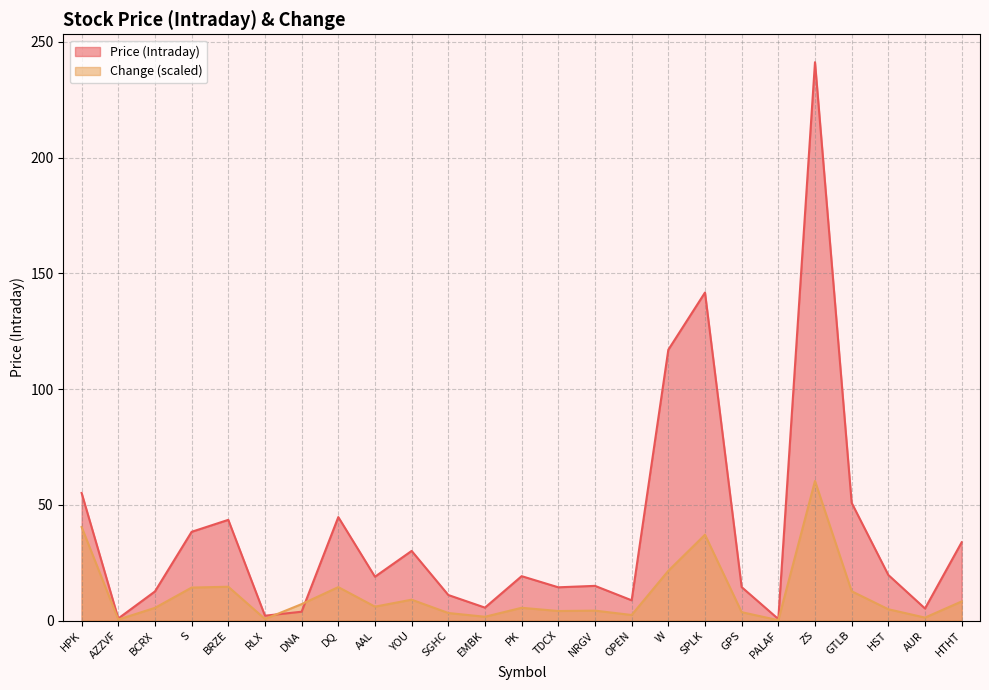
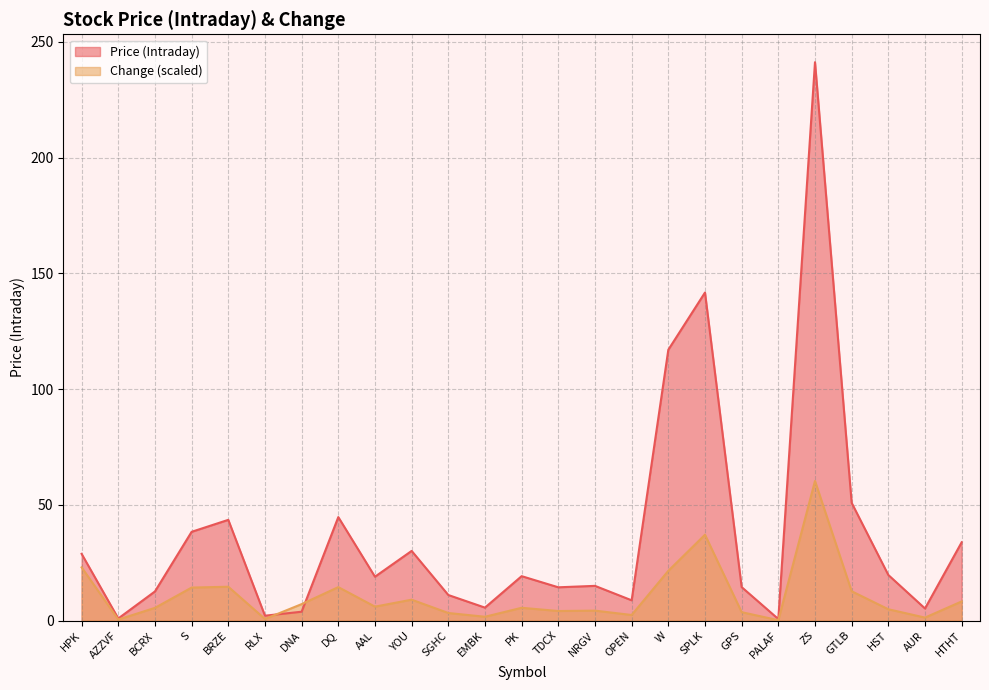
  {
    "Price (Intraday)": {
-     "HPK": 55,
+     "HPK": 29,
      "BCRX": 13,
      "S": 38,
      "BRZE": 44,
      "RLX": 2,
      "DNA": 4,
      "DQ": 45,
      "AAL": 19,
      "YOU": 30,
      "SGHC": 11,
      "EMBK": 6,
      "PK": 19,
      "TDCX": 14,
      "NRGV": 15,
      "OPEN": 9,
      "W": 117,
      "SPLK": 142,
      "GPS": 14,
      "ZS": 241,
      "GTLB": 51,
      "HST": 20,
      "AUR": 5,
      "HTHT": 34
    },
    "Change (scaled)": {
-     "HPK": 40,
+     "HPK": 23,
      "BCRX": 5,
      "S": 14,
      "BRZE": 15,
      "RLX": 1,
      "DNA": 7,
      "DQ": 14,
      "AAL": 6,
      "YOU": 9,
      "SGHC": 3,
      "EMBK": 2,
      "PK": 6,
      "TDCX": 4,
      "NRGV": 4,
      "OPEN": 2,
      "W": 22,
      "SPLK": 37,
      "GPS": 4,
      "ZS": 60,
      "GTLB": 13,
      "HST": 5,
      "AUR": 1,
      "HTHT": 8
    }
  }
